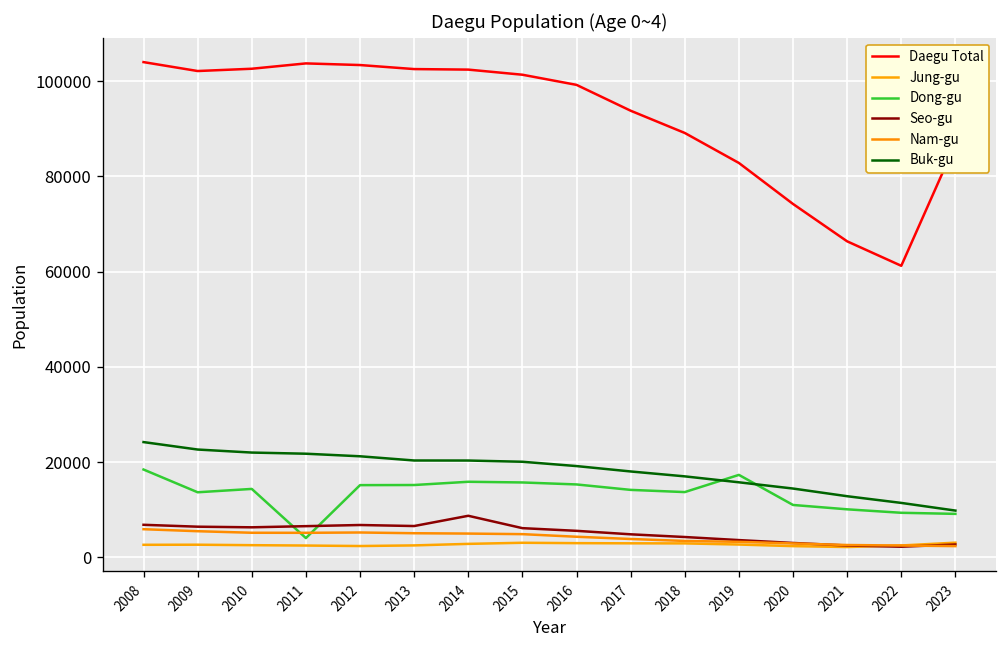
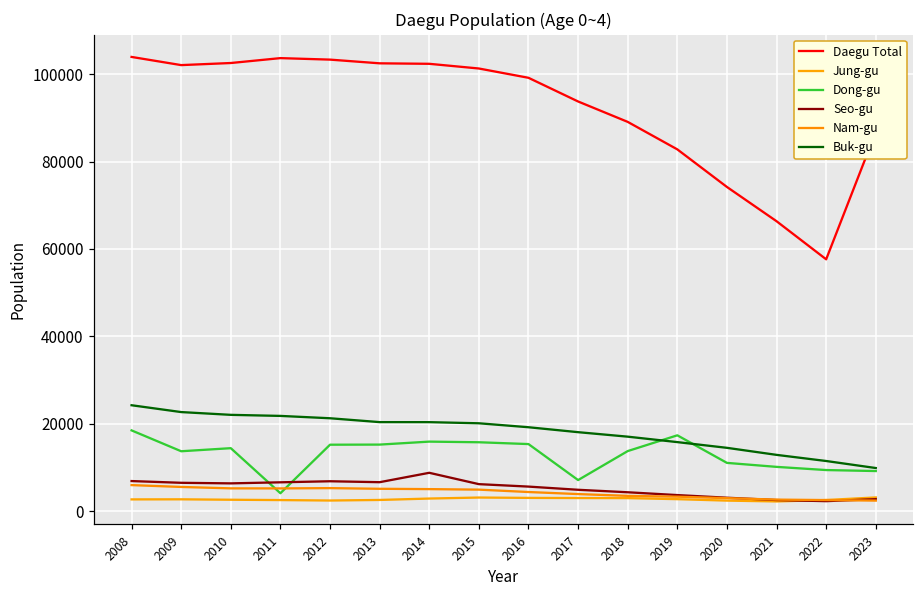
  {
    "Daegu Total": {
      "2008": 104000,
      "2009": 102000,
      "2010": 103000,
      "2011": 104000,
      "2012": 103000,
      "2013": 103000,
      "2014": 102000,
      "2015": 101000,
      "2016": 99000,
      "2017": 94000,
      "2018": 89000,
      "2019": 83000,
      "2020": 74000,
      "2021": 66000,
-     "2022": 61000
+     "2022": 58000
    },
    "Dong-gu": {
      "2008": 18000,
      "2009": 14000,
      "2010": 14000,
      "2011": 4000,
      "2012": 15000,
      "2013": 15000,
      "2014": 16000,
      "2015": 16000,
      "2016": 15000,
-     "2017": 14000,
+     "2017": 7000,
      "2018": 14000,
      "2019": 17000,
      "2020": 11000,
      "2021": 10000,
      "2022": 9000,
      "2023": 9000
    },
    "Seo-gu": {
      "2008": 7000,
      "2009": 6000,
      "2010": 6000,
      "2011": 7000,
      "2012": 7000,
      "2013": 7000,
      "2014": 9000,
      "2015": 6000,
      "2016": 6000,
      "2017": 5000,
      "2018": 4000
    },
    "Buk-gu": {
      "2008": 24000,
      "2009": 23000,
      "2010": 22000,
      "2011": 22000,
      "2012": 21000,
      "2013": 20000,
      "2014": 20000,
      "2015": 20000,
      "2016": 19000,
      "2017": 18000,
      "2018": 17000,
      "2019": 16000,
      "2020": 14000,
      "2021": 13000,
      "2022": 11000,
      "2023": 10000
    }
  }
